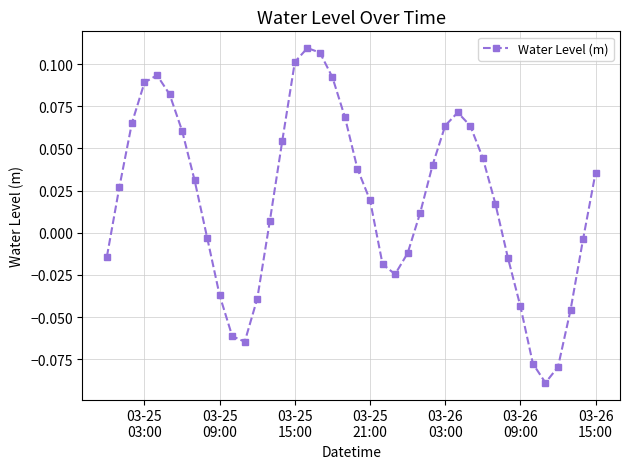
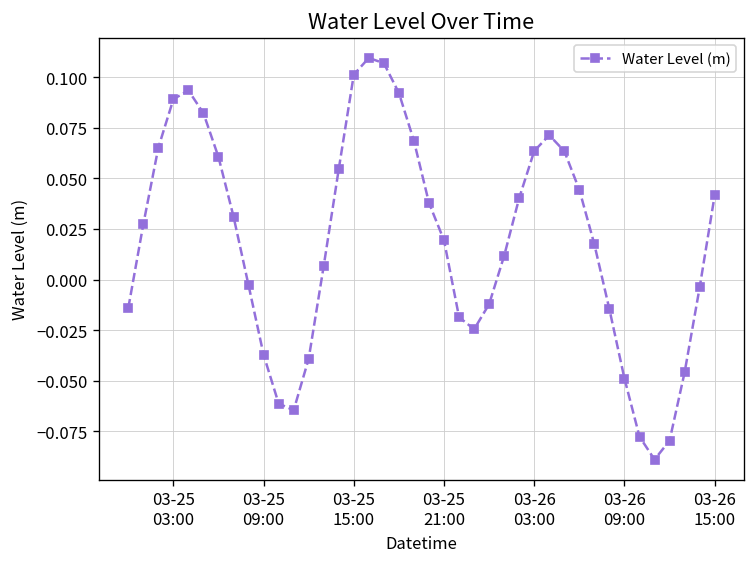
  {
    "03-25 03:00": 0.089,
    "03-25 09:00": -0.037,
    "03-25 15:00": 0.101,
    "03-25 21:00": 0.019,
    "03-26 03:00": 0.063,
-   "03-26 09:00": -0.044,
-   "03-26 15:00": 0.036
+   "03-26 09:00": -0.049,
+   "03-26 15:00": 0.042
  }
